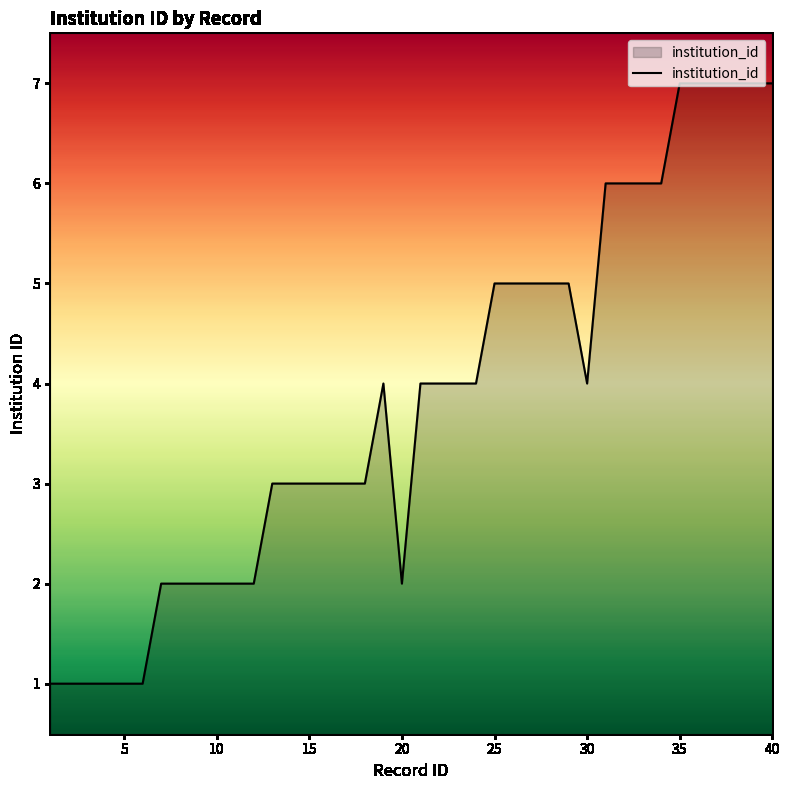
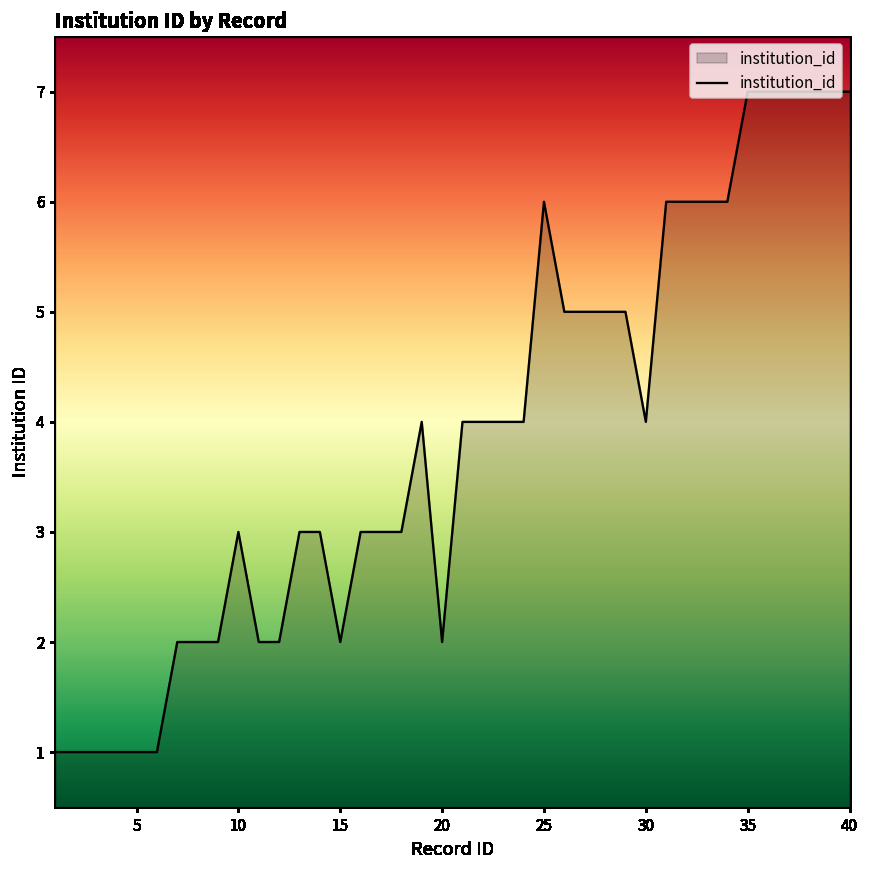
  {
    "5": 1,
-   "10": 2,
-   "15": 3,
+   "10": 3,
+   "15": 2,
    "20": 2,
-   "25": 5,
+   "25": 6,
    "30": 4,
    "40": 7
  }
